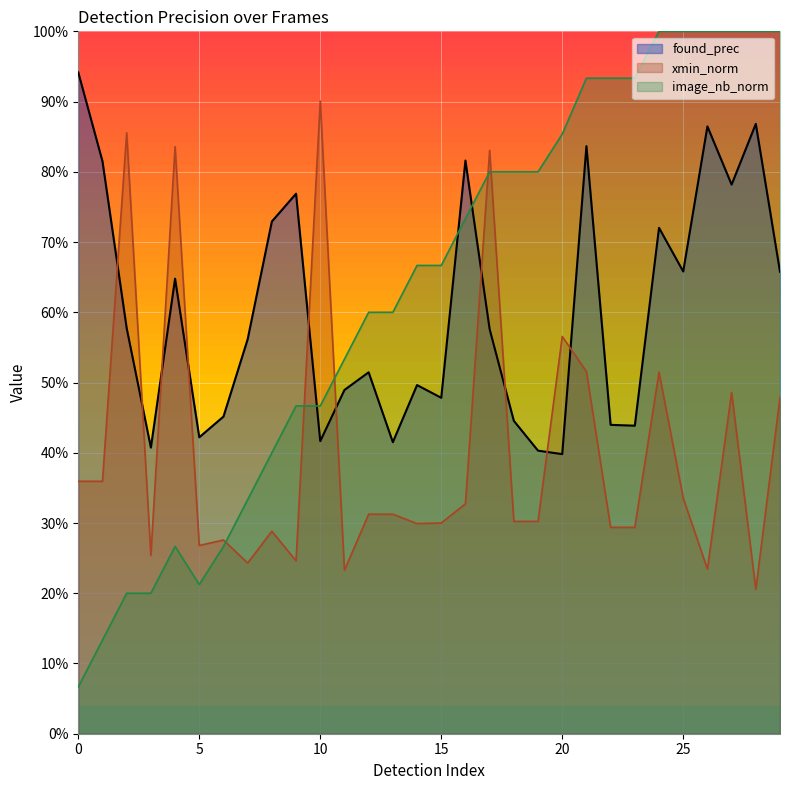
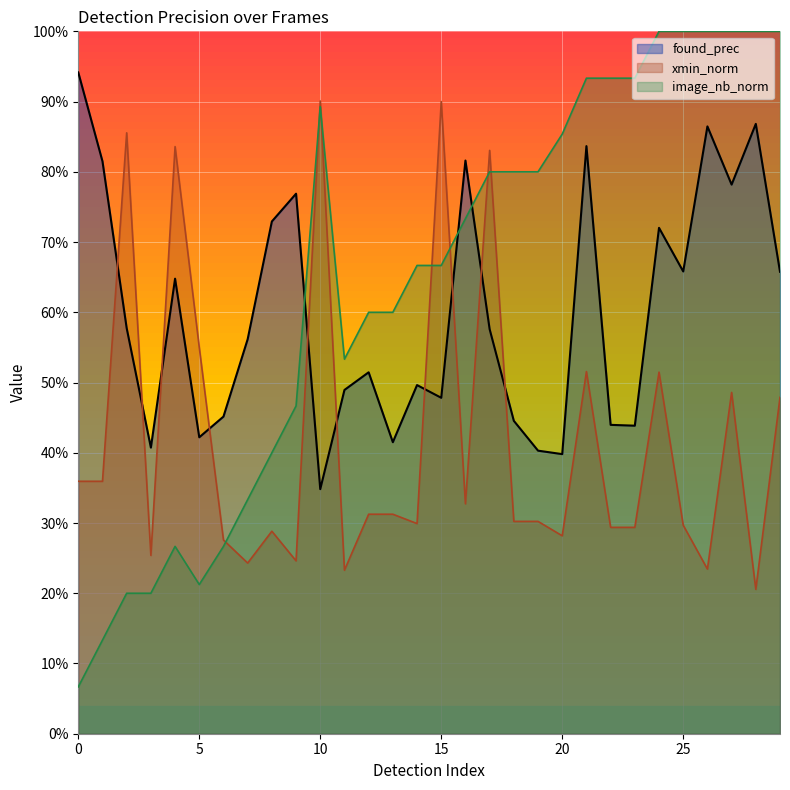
  {
    "found_prec": {
      "0": "94%",
      "5": "42%",
-     "10": "42%",
+     "10": "35%",
      "15": "48%",
      "20": "40%",
      "25": "66%"
    },
    "xmin_norm": {
      "0": "36%",
-     "5": "27%",
+     "5": "55%",
      "10": "90%",
-     "15": "30%",
-     "20": "57%",
-     "25": "34%"
+     "15": "90%",
+     "20": "28%",
+     "25": "30%"
    },
    "image_nb_norm": {
      "0": "7%",
      "5": "21%",
-     "10": "47%",
+     "10": "89%",
      "15": "67%",
      "20": "85%",
      "25": "100%"
    }
  }
